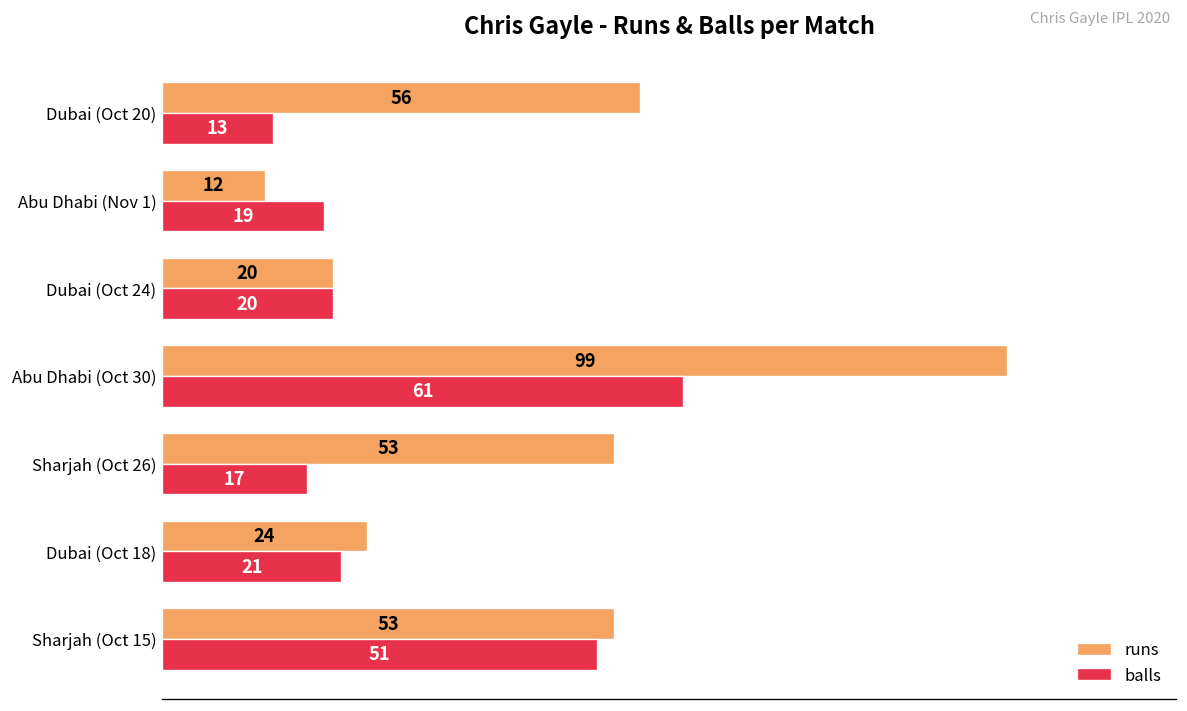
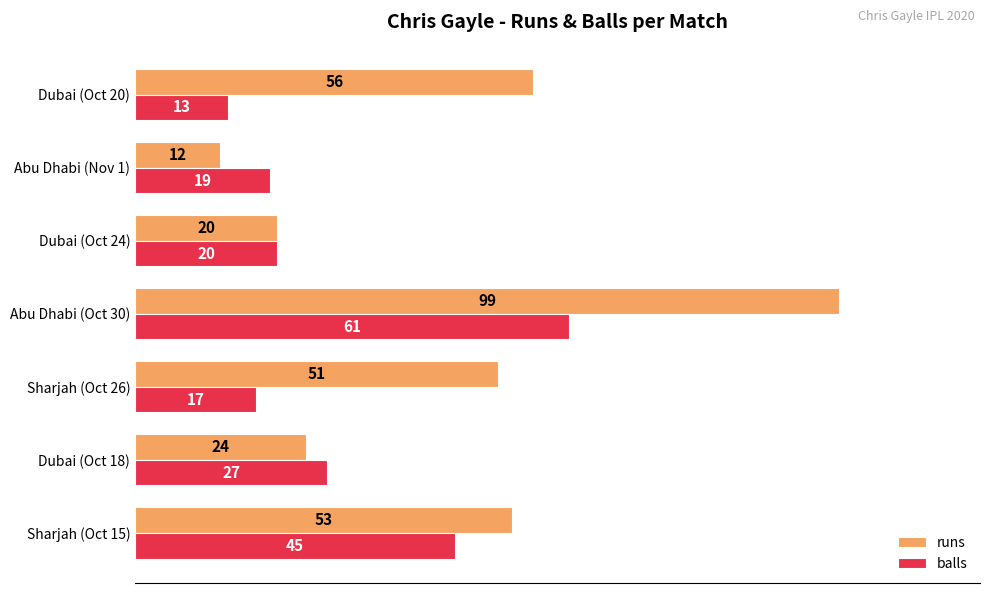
  {
    "runs": {
      "Dubai (Oct 20)": 56,
      "Abu Dhabi (Nov 1)": 12,
      "Dubai (Oct 24)": 20,
      "Abu Dhabi (Oct 30)": 99,
-     "Sharjah (Oct 26)": 53,
+     "Sharjah (Oct 26)": 51,
      "Dubai (Oct 18)": 24,
      "Sharjah (Oct 15)": 53
    },
    "balls": {
      "Dubai (Oct 20)": 13,
      "Abu Dhabi (Nov 1)": 19,
      "Dubai (Oct 24)": 20,
      "Abu Dhabi (Oct 30)": 61,
      "Sharjah (Oct 26)": 17,
-     "Dubai (Oct 18)": 21,
-     "Sharjah (Oct 15)": 51
+     "Dubai (Oct 18)": 27,
+     "Sharjah (Oct 15)": 45
    }
  }
